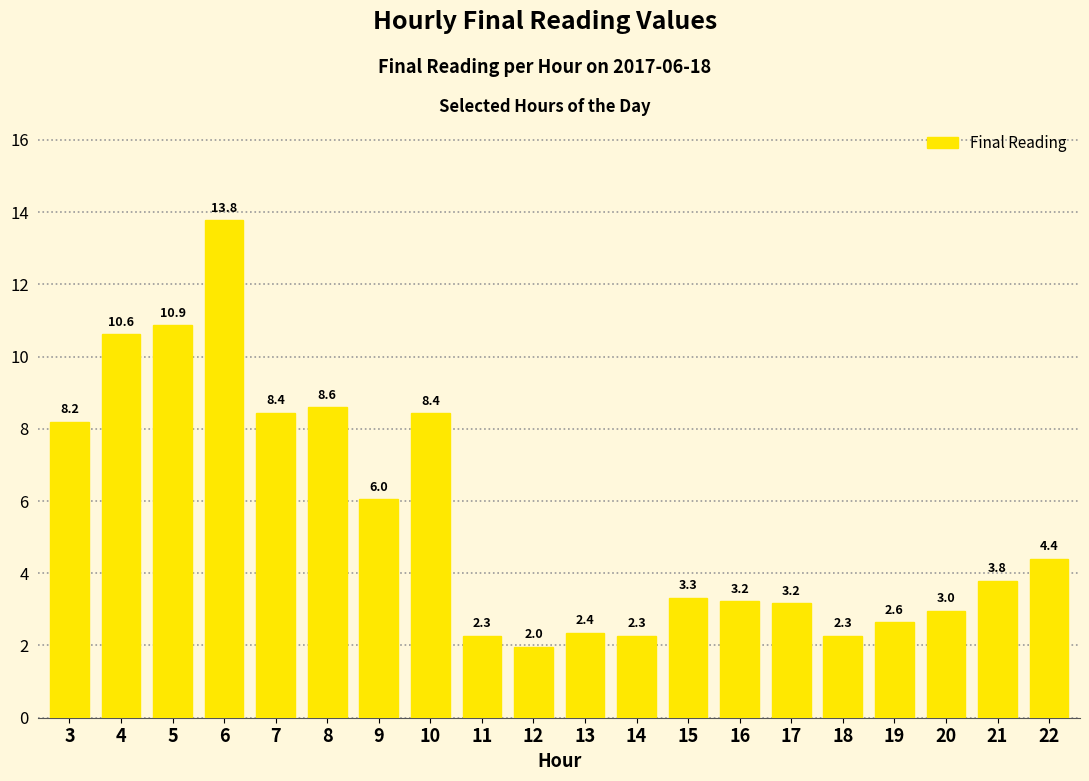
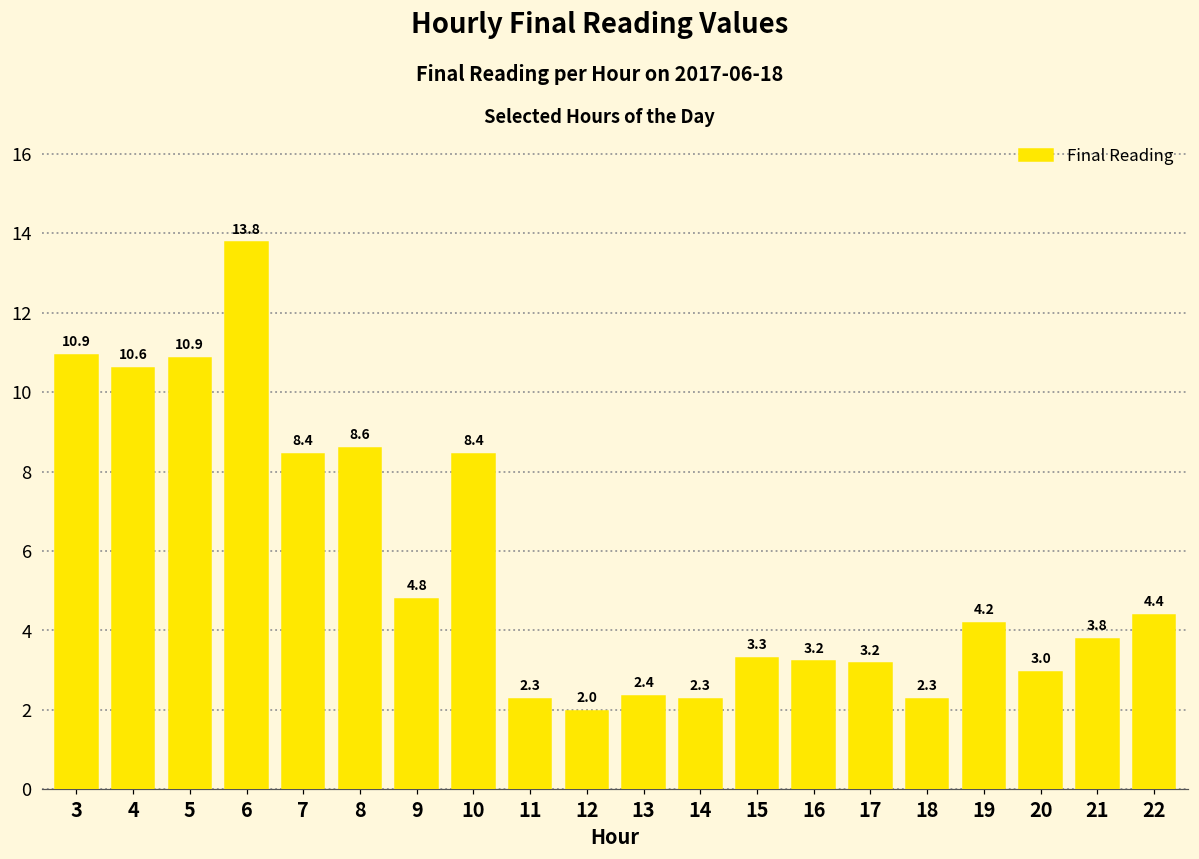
  {
-   "3": 8.2,
+   "3": 10.9,
    "4": 10.6,
    "5": 10.9,
    "6": 13.8,
    "7": 8.4,
    "8": 8.6,
-   "9": 6.0,
+   "9": 4.8,
    "10": 8.4,
    "11": 2.3,
    "12": 2.0,
    "13": 2.4,
    "14": 2.3,
    "15": 3.3,
    "16": 3.2,
    "17": 3.2,
    "18": 2.3,
-   "19": 2.6,
+   "19": 4.2,
    "20": 3.0,
    "21": 3.8,
    "22": 4.4
  }
